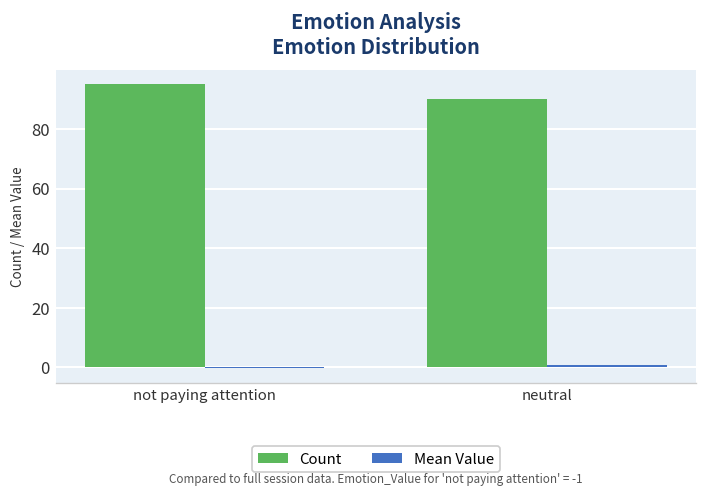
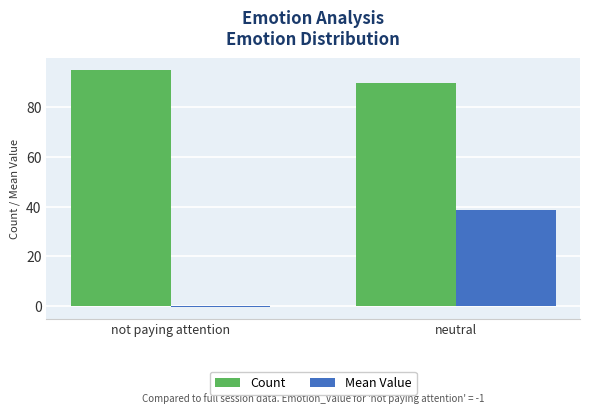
  {
    "Count": {
      "not paying attention": 95,
      "neutral": 90
    },
    "Mean Value": {
-     "neutral": 1
+     "neutral": 39
    }
  }
